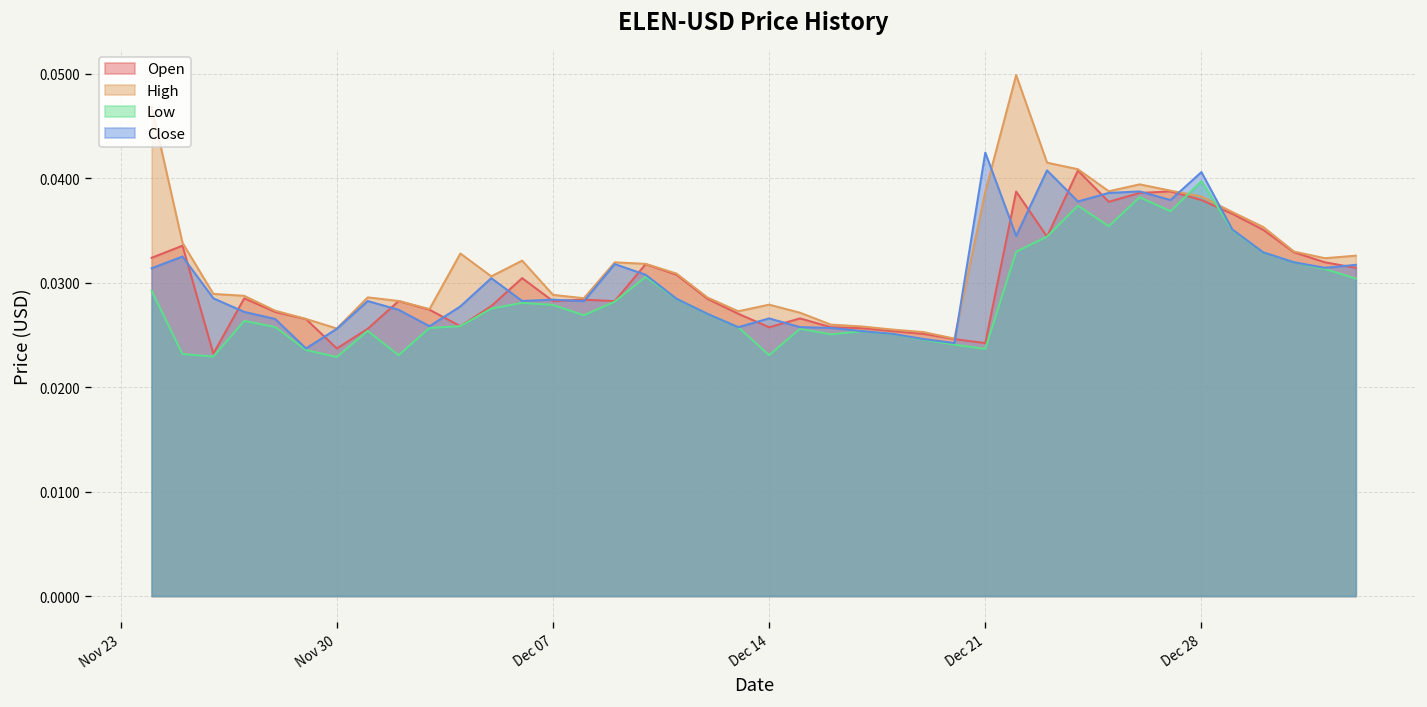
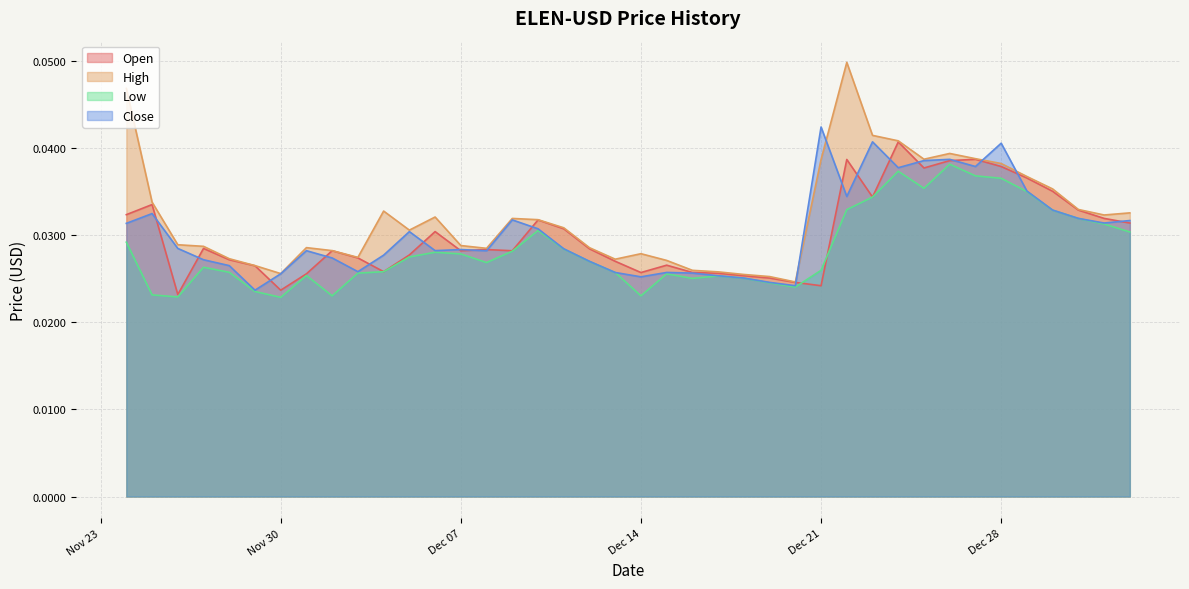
  {
    "Low": {
      "Nov 30": 0.023,
      "Dec 07": 0.028,
      "Dec 14": 0.023,
-     "Dec 21": 0.024,
-     "Dec 28": 0.040
+     "Dec 21": 0.026,
+     "Dec 28": 0.037
    },
    "Close": {
-     "Dec 14": 0.027,
+     "Dec 14": 0.025,
      "Dec 21": 0.042,
      "Dec 28": 0.041
    }
  }
